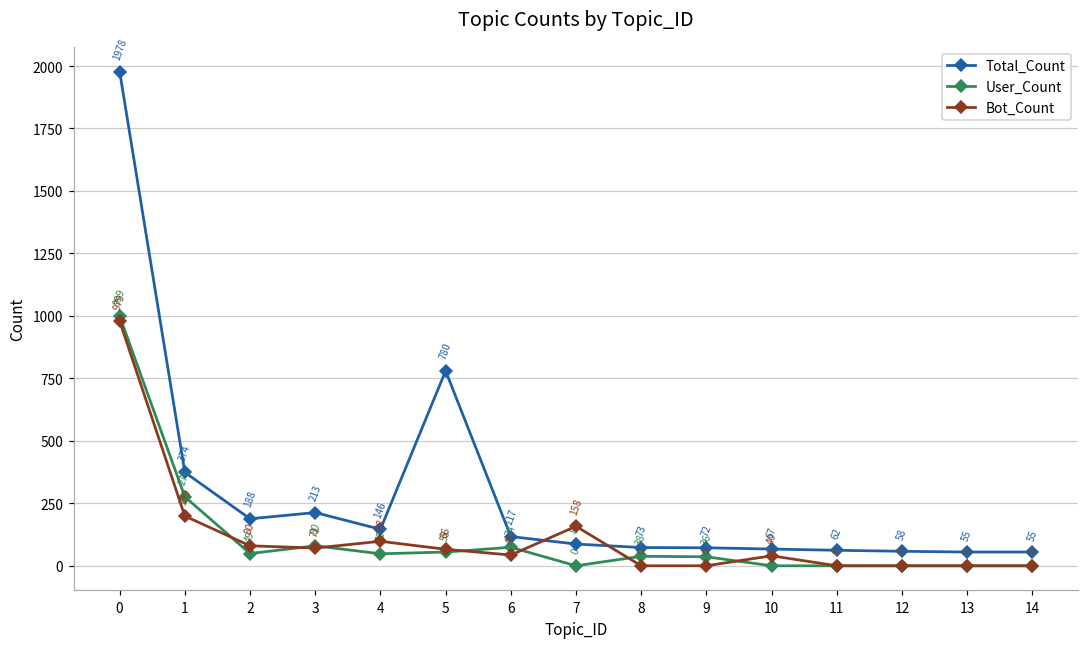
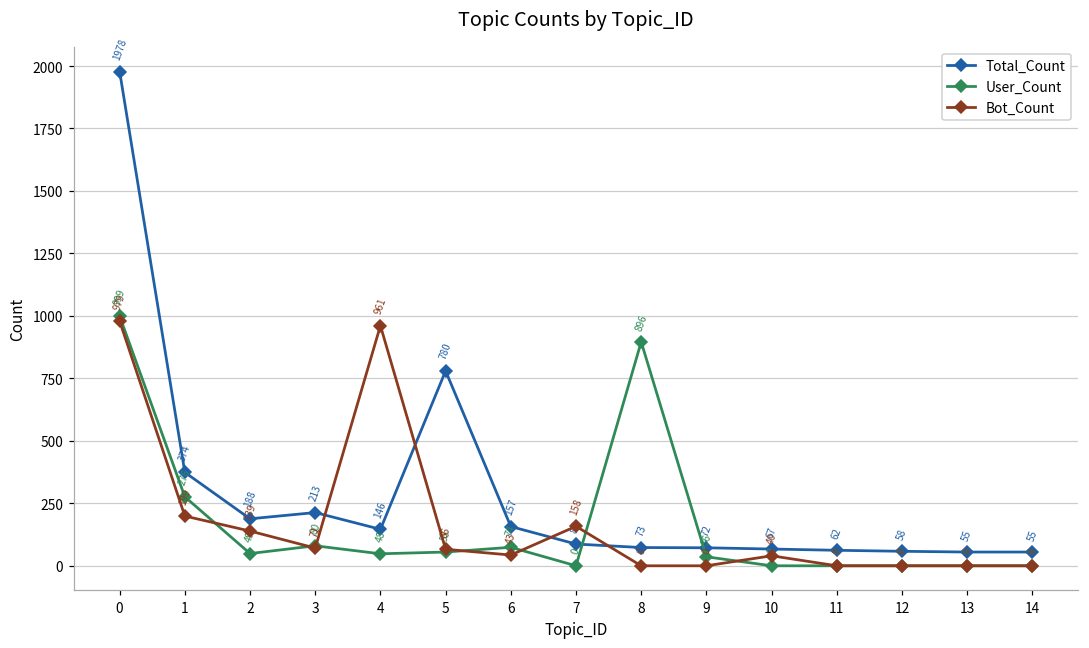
  {
    "Total_Count": {
      "0": 1978,
      "1": 374,
      "3": 213,
      "4": 146,
      "5": 780,
-     "6": 117,
+     "6": 157,
      "8": 73,
      "11": 62,
      "12": 58,
      "13": 55,
      "14": 55
    },
    "User_Count": {
      "7": 0,
-     "8": 38
+     "8": 896
    },
    "Bot_Count": {
-     "2": 80,
-     "4": 98,
+     "2": 139,
+     "4": 961,
      "7": 158
    }
  }
